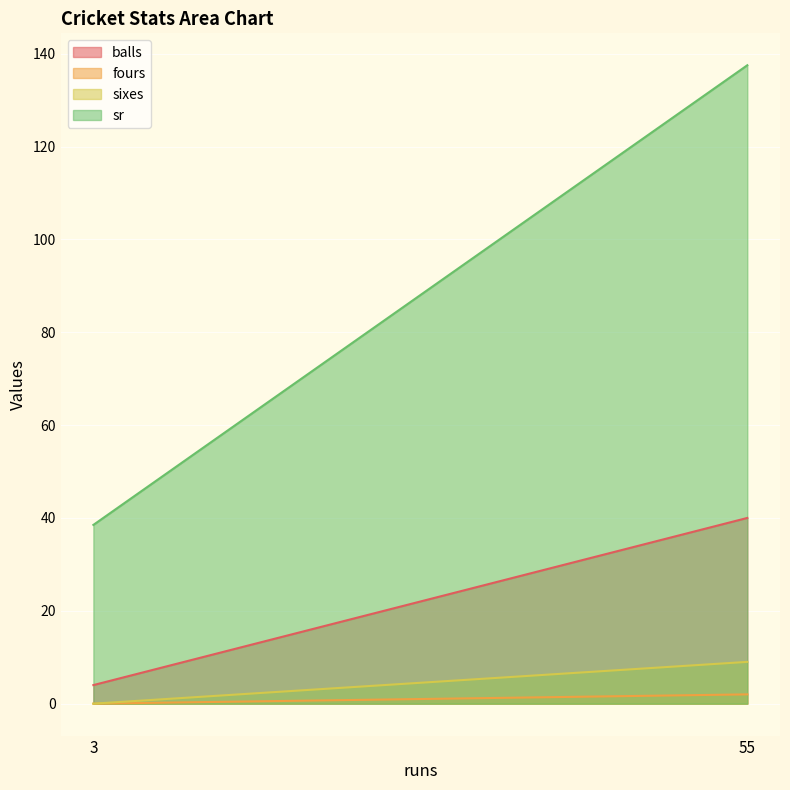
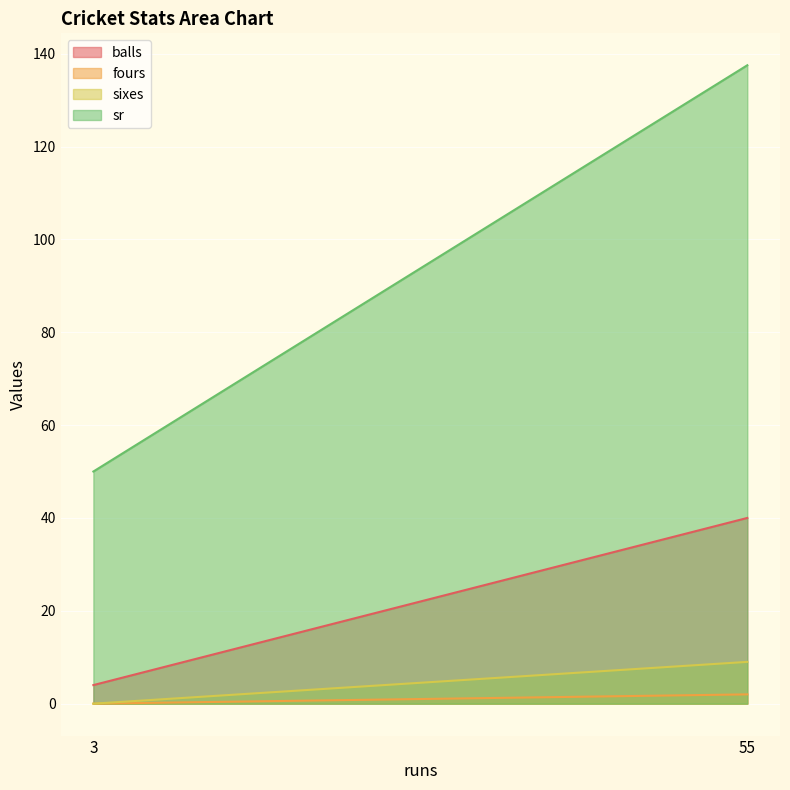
  {
    "balls": {
      "3": 4,
      "55": 40
    },
    "sr": {
-     "3": 39,
+     "3": 50,
      "55": 138
    }
  }
